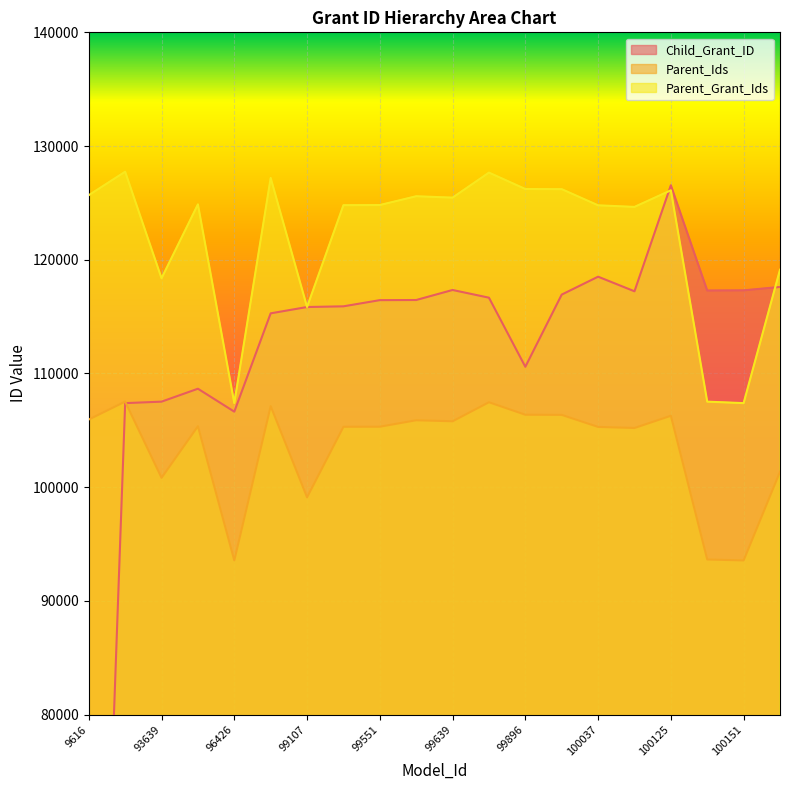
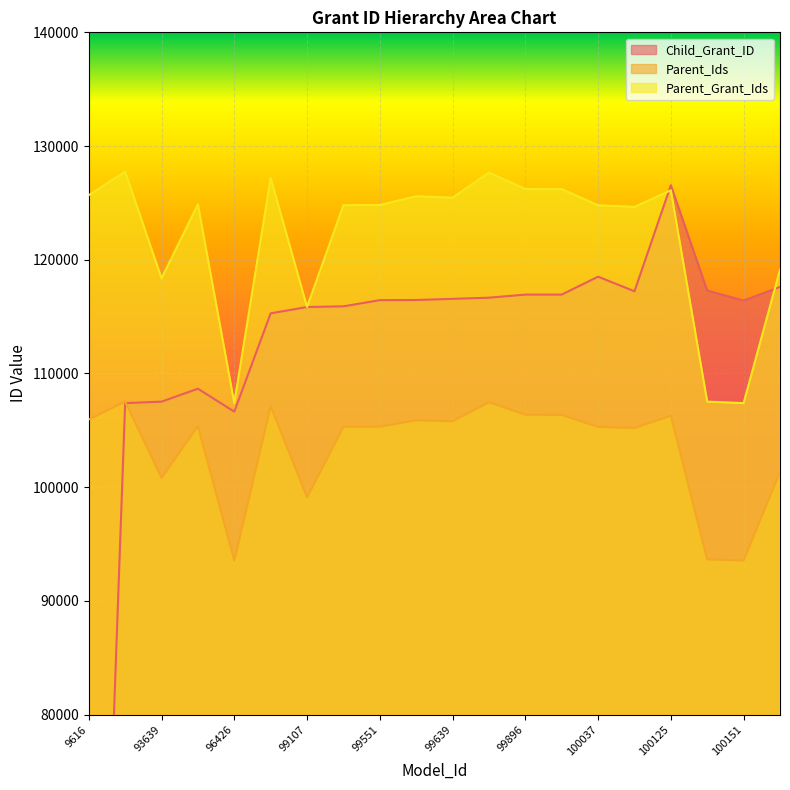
  {
    "Child_Grant_ID": {
      "93639": 107500,
      "96426": 106600,
      "99551": 116400,
-     "99639": 117300,
-     "99896": 110600,
+     "99639": 116600,
+     "99896": 116900,
      "100037": 118500,
      "100125": 126500,
-     "100151": 117300
+     "100151": 116400
    }
  }
